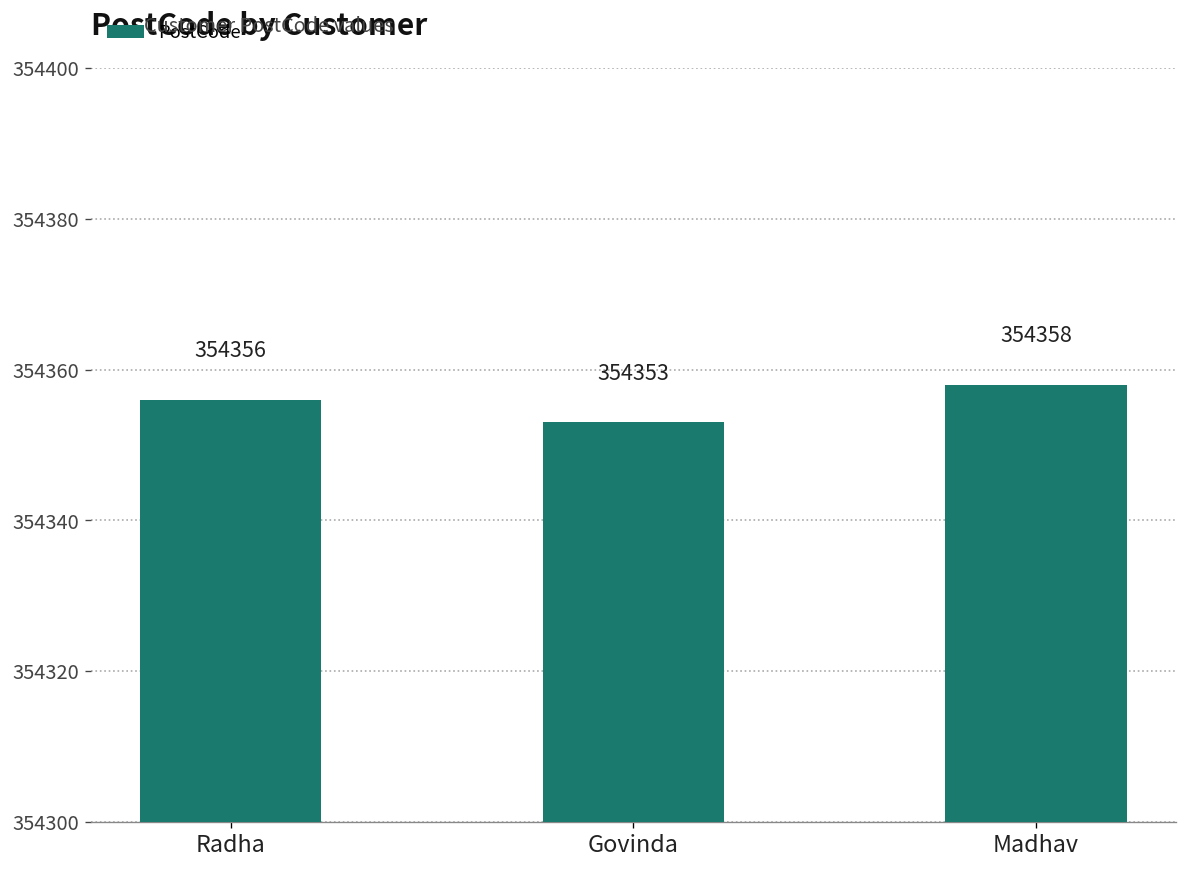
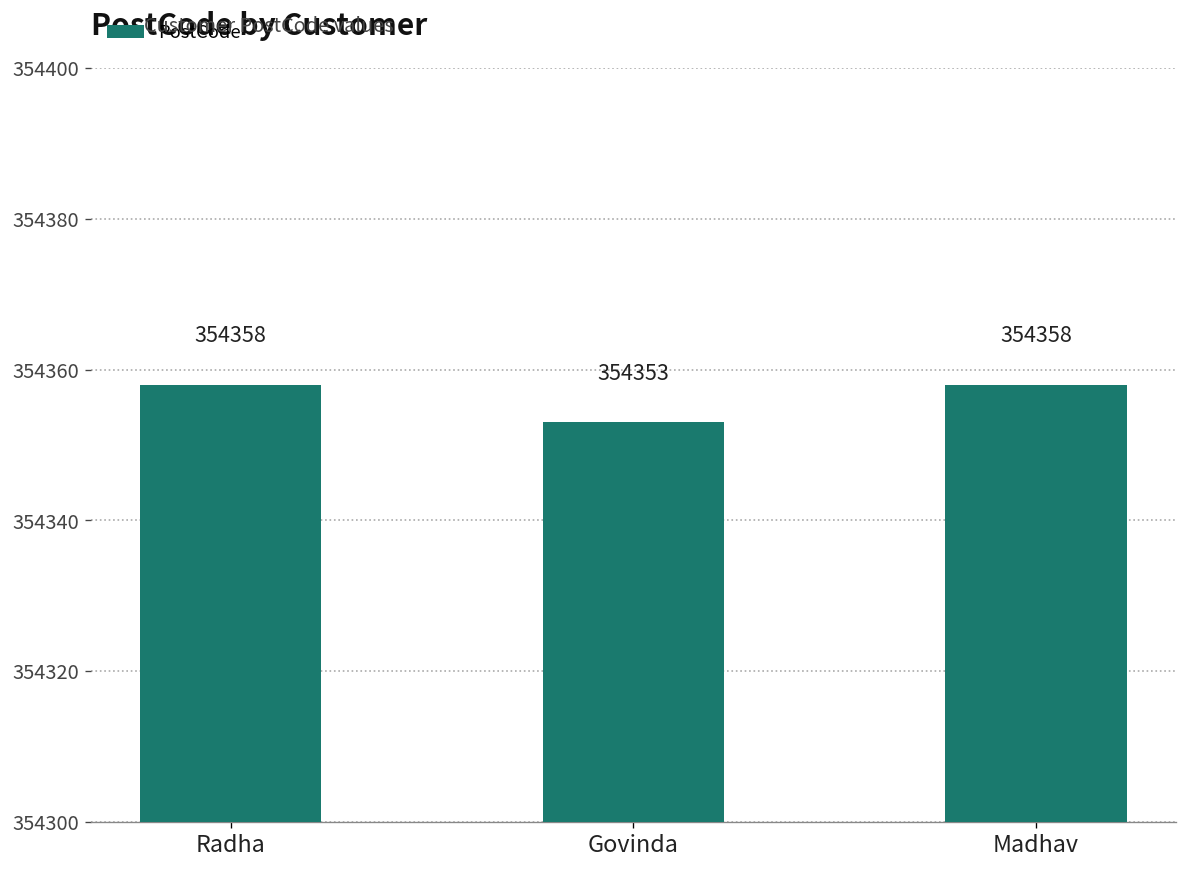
  {
-   "Radha": 354356
+   "Radha": 354358
  }
